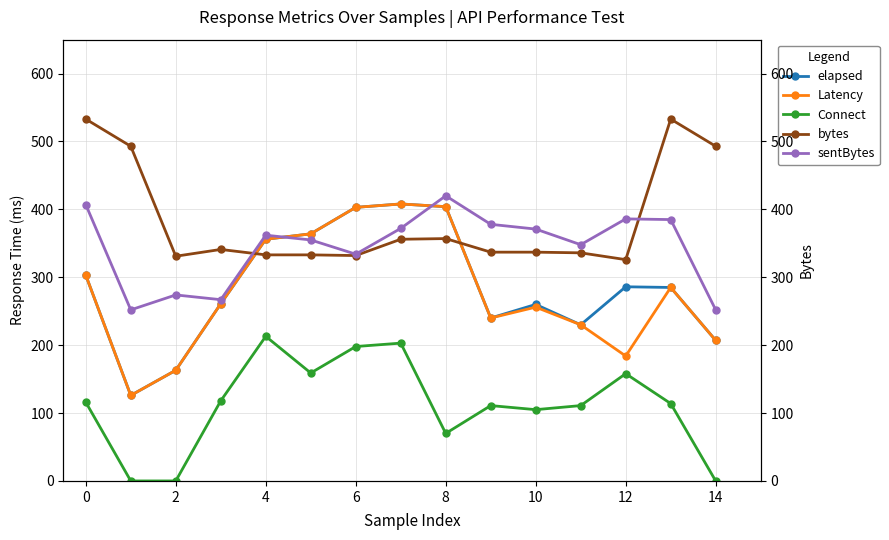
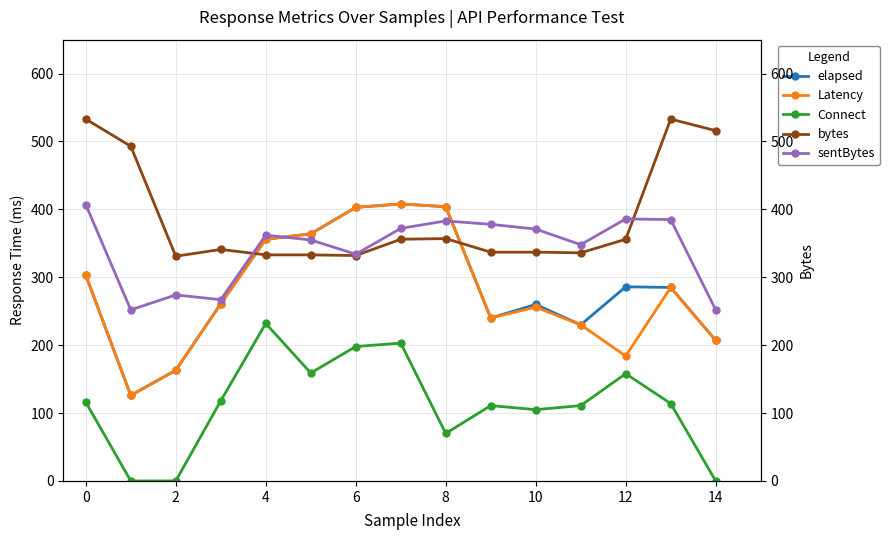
  {
    "elapsed": {
      "10": 260,
      "12": 290
    },
    "Latency": {
      "10": 260,
      "12": 180
    },
    "Connect": {
      "0": 120,
      "2": 0,
-     "4": 210,
+     "4": 230,
      "6": 200,
      "8": 70,
      "10": 110,
      "12": 160,
      "14": 0
    },
    "bytes": {
      "0": 530,
      "2": 330,
      "4": 330,
      "8": 360,
      "10": 340,
-     "12": 330,
-     "14": 490
+     "12": 360,
+     "14": 520
    },
    "sentBytes": {
      "0": 410,
      "2": 270,
      "4": 360,
-     "8": 420,
+     "8": 380,
      "10": 370,
      "12": 390,
      "14": 250
    }
  }
